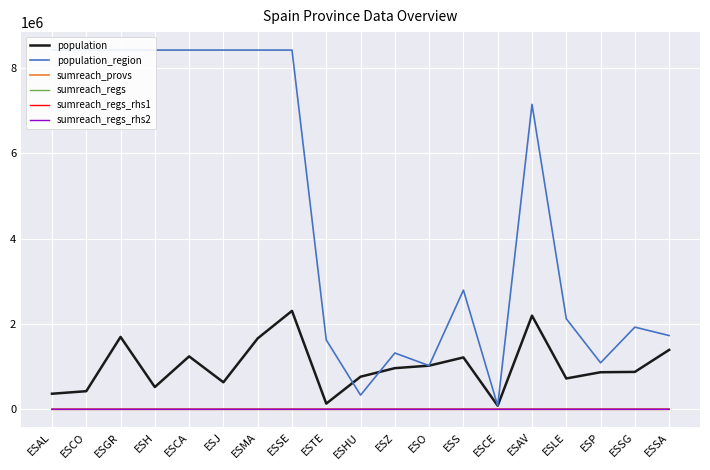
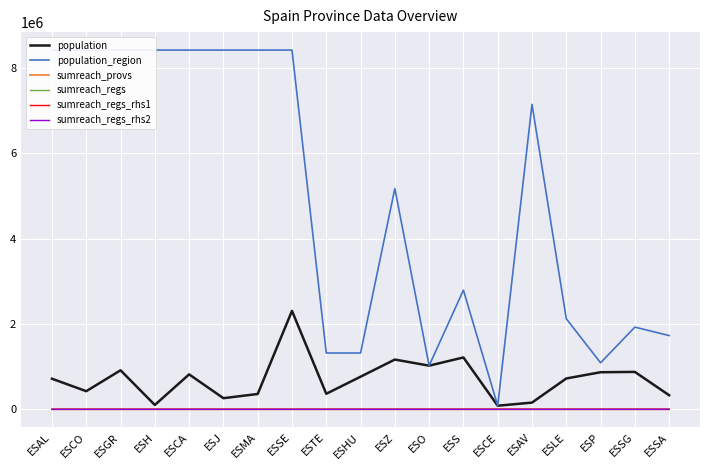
  {
    "population": {
-     "ESAL": 400000,
+     "ESAL": 700000,
      "ESCO": 400000,
-     "ESGR": 1700000,
-     "ESH": 500000,
-     "ESCA": 1200000,
-     "ESJ": 600000,
-     "ESMA": 1700000,
+     "ESGR": 900000,
+     "ESH": 100000,
+     "ESCA": 800000,
+     "ESJ": 300000,
+     "ESMA": 400000,
      "ESSE": 2300000,
-     "ESTE": 100000,
+     "ESTE": 400000,
      "ESHU": 800000,
-     "ESZ": 1000000,
+     "ESZ": 1200000,
      "ESS": 1200000,
-     "ESAV": 2200000,
+     "ESAV": 200000,
      "ESLE": 700000,
      "ESP": 900000,
      "ESSG": 900000,
-     "ESSA": 1400000
+     "ESSA": 300000
    },
    "population_region": {
      "ESCA": 8400000,
      "ESJ": 8400000,
      "ESMA": 8400000,
      "ESSE": 8400000,
-     "ESTE": 1600000,
-     "ESHU": 300000,
-     "ESZ": 1300000,
+     "ESTE": 1300000,
+     "ESHU": 1300000,
+     "ESZ": 5200000,
      "ESS": 2800000,
      "ESAV": 7100000,
      "ESLE": 2100000,
      "ESP": 1100000,
      "ESSG": 1900000,
      "ESSA": 1700000
    },
    "sumreach_regs_rhs2": {
      "ESAL": 0,
      "ESCO": 0,
      "ESGR": 0,
      "ESH": 0,
      "ESCA": 0,
      "ESJ": 0,
      "ESMA": 0,
      "ESSE": 0,
      "ESTE": 0,
      "ESHU": 0,
      "ESZ": 0,
      "ESO": 0,
      "ESS": 0,
      "ESCE": 0,
      "ESAV": 0,
      "ESLE": 0,
      "ESP": 0,
      "ESSG": 0,
      "ESSA": 0
    }
  }
